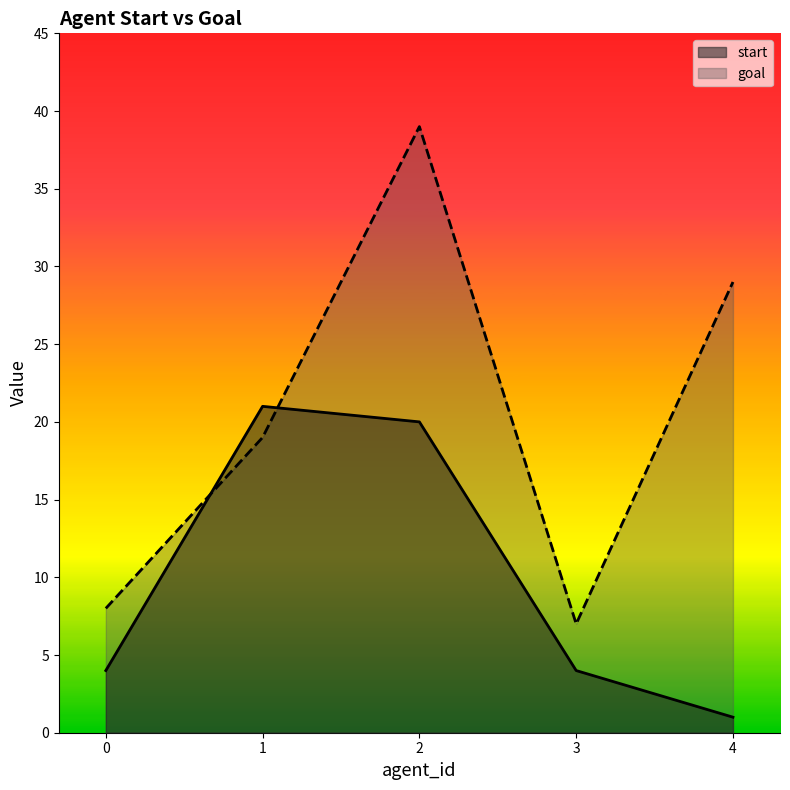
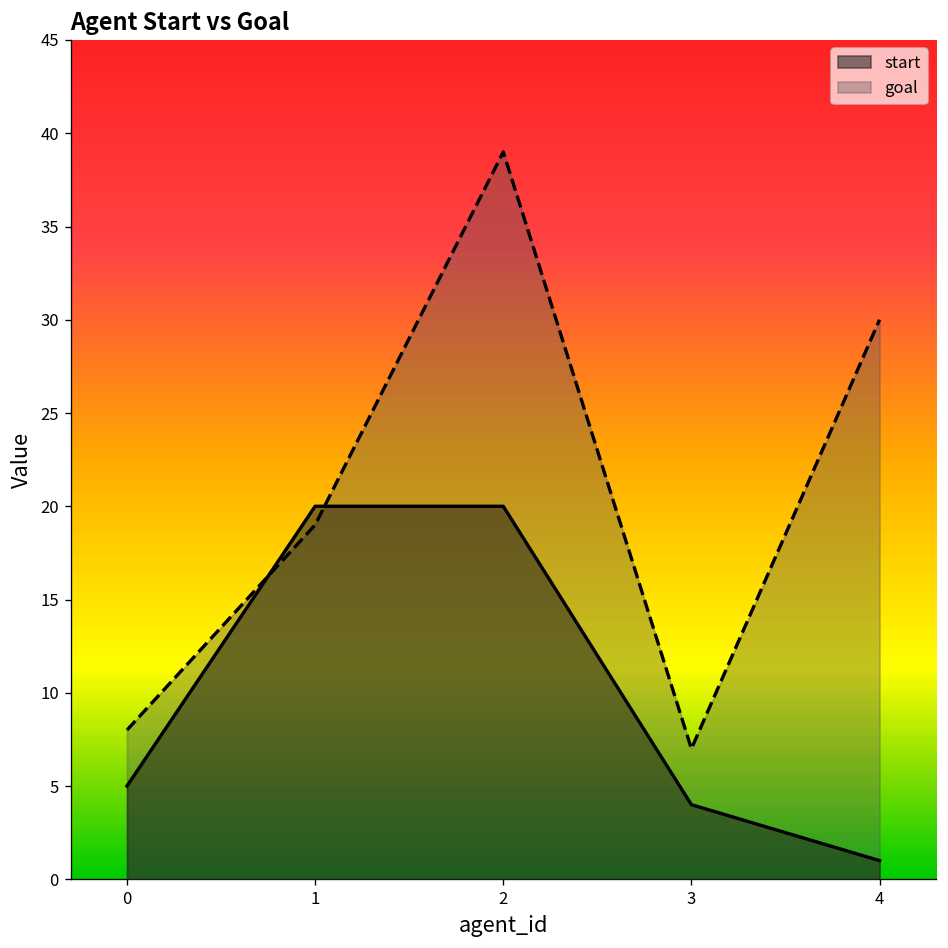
  {
    "start": {
-     "0": 4,
-     "1": 21,
+     "0": 5,
+     "1": 20,
      "2": 20,
      "3": 4,
      "4": 1
    },
    "goal": {
      "0": 8,
      "1": 19,
      "2": 39,
      "3": 7,
-     "4": 29
+     "4": 30
    }
  }
